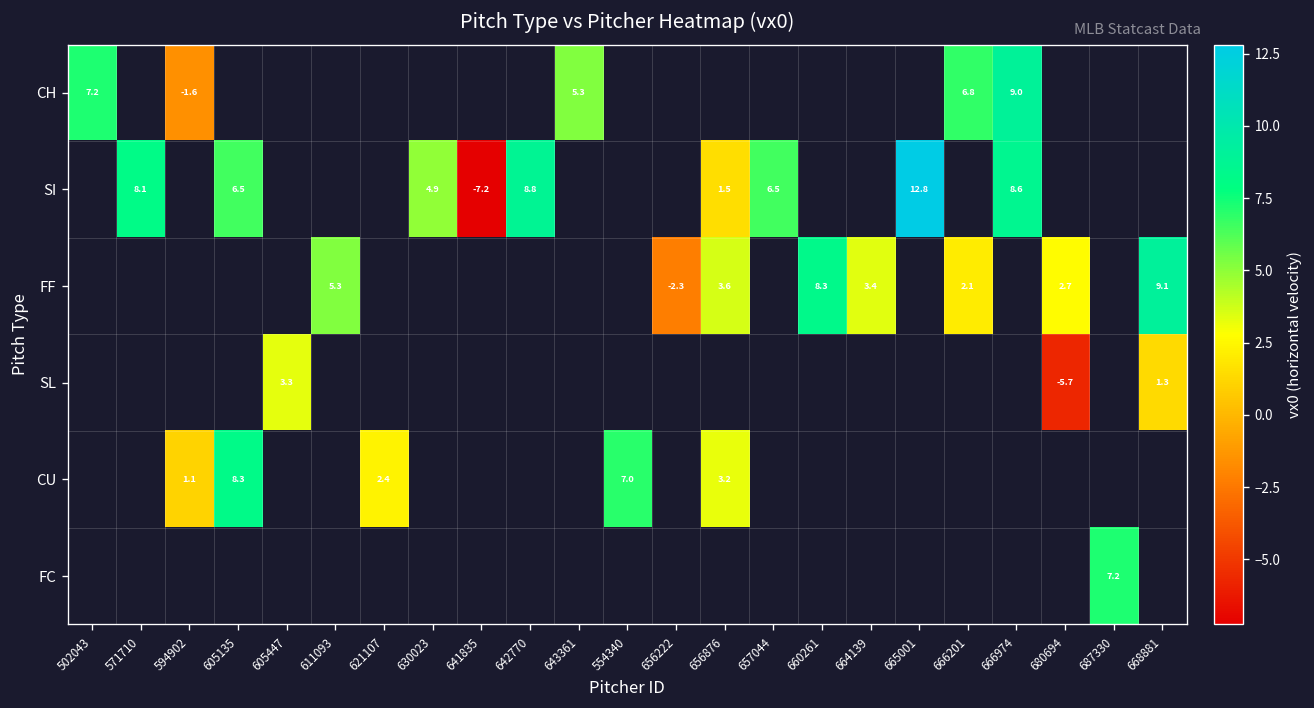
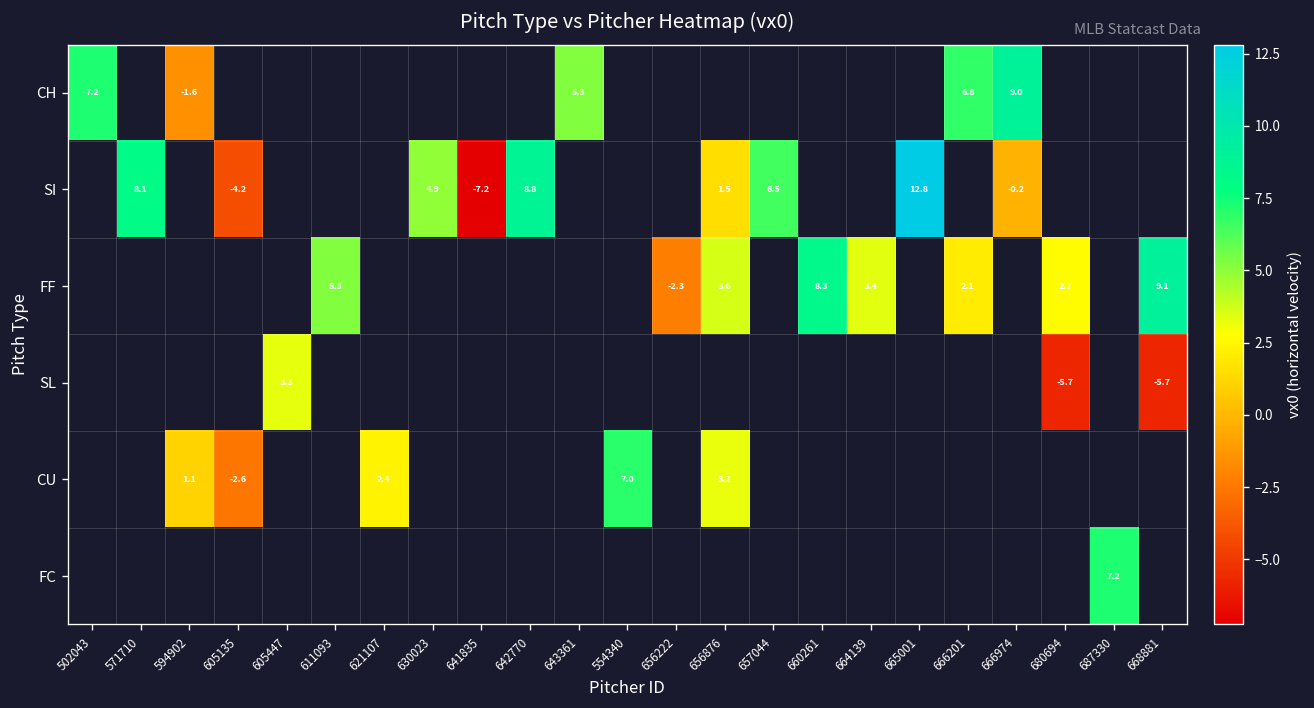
  {
    "CH": {
      "502043": 7.2,
      "594902": -1.6,
      "643361": 5.3,
      "666201": 6.8,
      "666974": 9.0
    },
    "SI": {
      "571710": 8.1,
-     "605135": 6.5,
+     "605135": -4.2,
      "630023": 4.9,
      "641835": -7.2,
      "642770": 8.8,
      "656876": 1.5,
      "657044": 6.5,
      "665001": 12.8,
-     "666974": 8.6
+     "666974": -0.2
    },
    "FF": {
      "611093": 5.3,
      "656222": -2.3,
      "656876": 3.6,
      "660261": 8.3,
      "664139": 3.4,
      "666201": 2.1,
      "680694": 2.7,
      "668881": 9.1
    },
    "SL": {
      "605447": 3.3,
      "680694": -5.7,
-     "668881": 1.3
+     "668881": -5.7
    },
    "CU": {
      "594902": 1.1,
-     "605135": 8.3,
+     "605135": -2.6,
      "621107": 2.4,
      "554340": 7.0,
      "656876": 3.2
    },
    "FC": {
      "687330": 7.2
    }
  }
